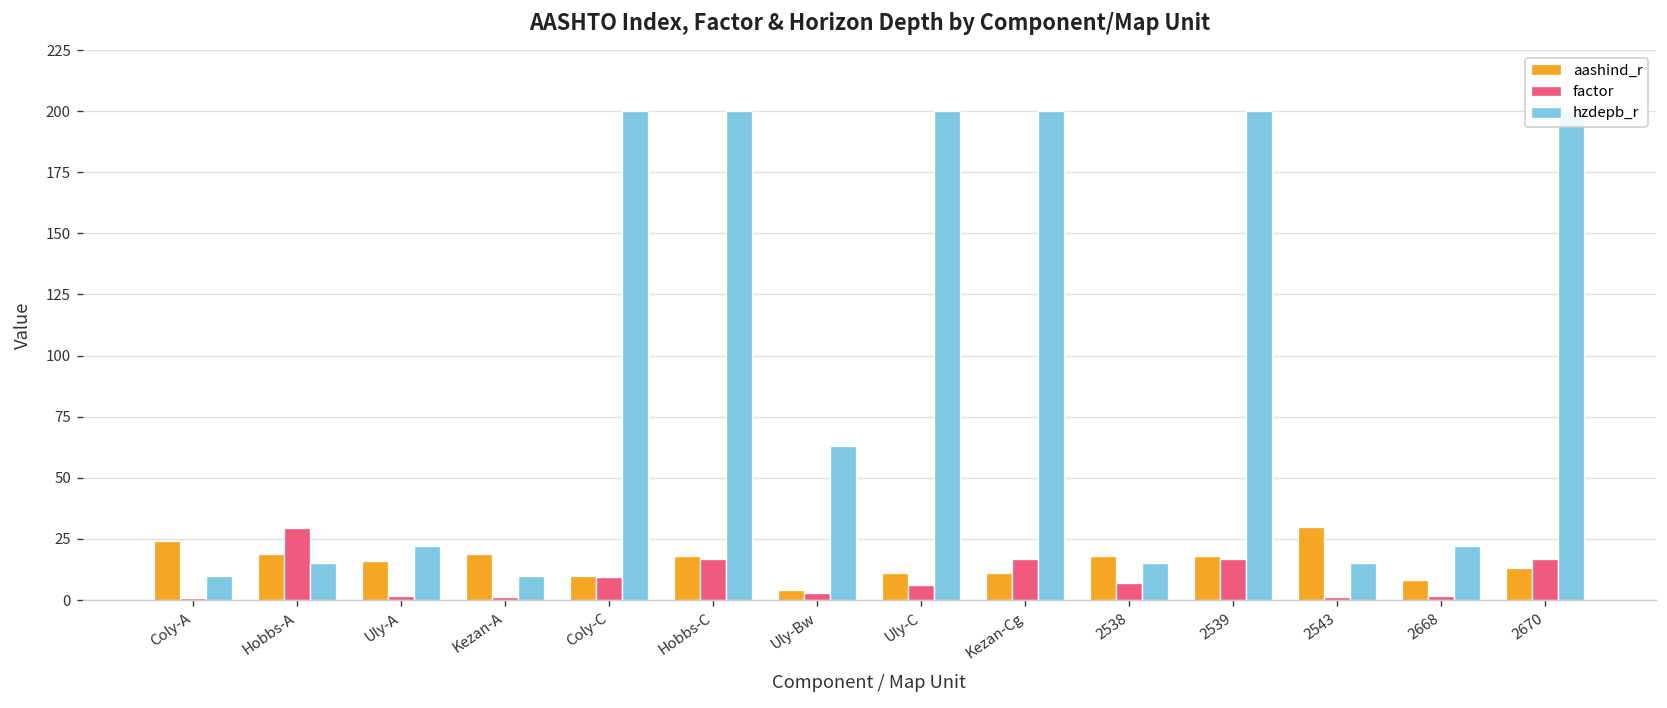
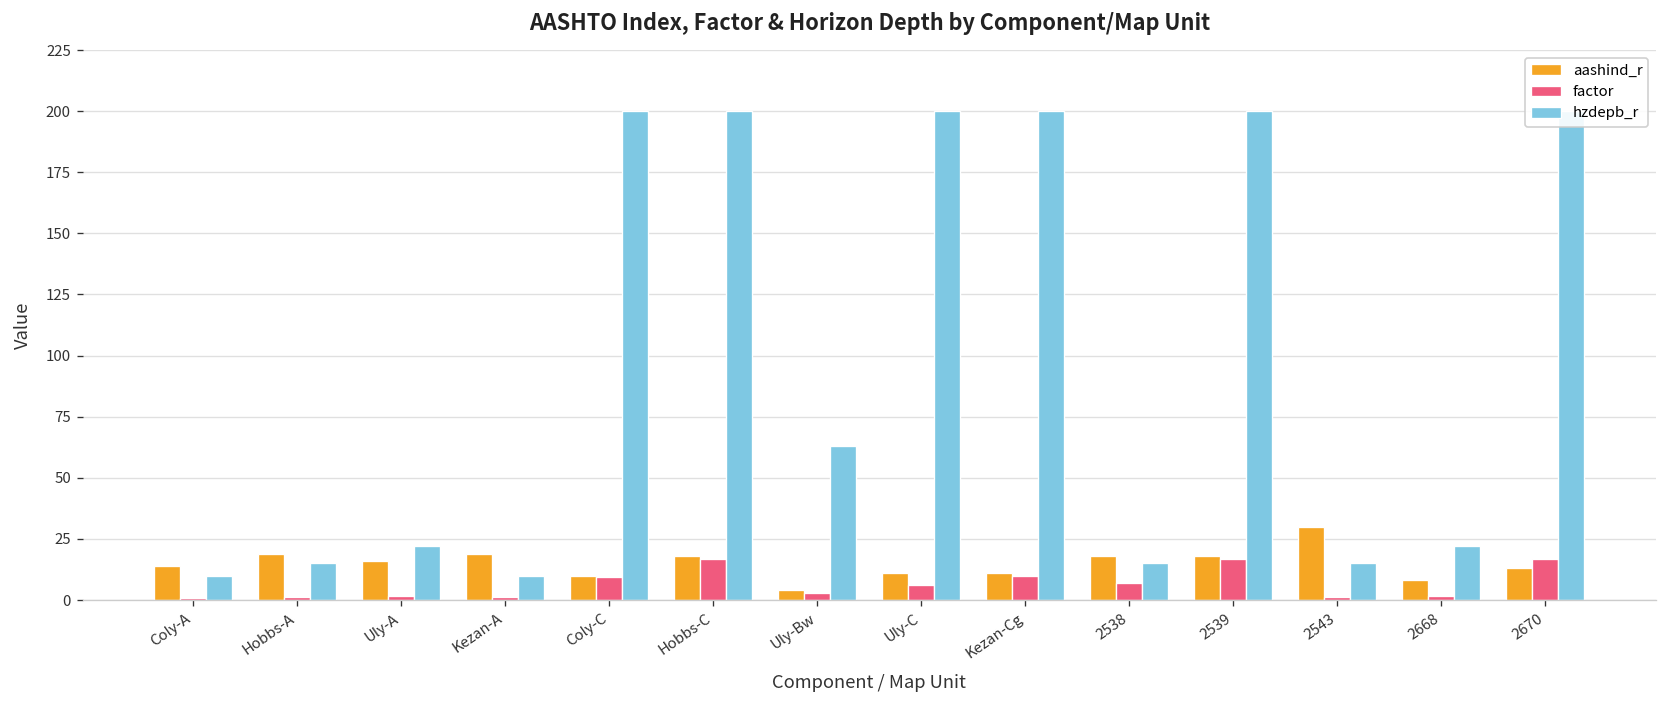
  {
    "aashind_r": {
-     "Coly-A": 24,
+     "Coly-A": 14,
      "Hobbs-A": 19,
      "Uly-A": 16,
      "Kezan-A": 19,
      "Coly-C": 10,
      "Hobbs-C": 18,
      "Uly-Bw": 4,
      "Uly-C": 11,
      "Kezan-Cg": 11,
      "2538": 18,
      "2539": 18,
      "2543": 30,
      "2668": 8,
      "2670": 13
    },
    "factor": {
-     "Hobbs-A": 30,
+     "Hobbs-A": 1,
      "Uly-A": 2,
      "Kezan-A": 1,
      "Coly-C": 10,
      "Hobbs-C": 17,
      "Uly-Bw": 3,
      "Uly-C": 6,
-     "Kezan-Cg": 17,
+     "Kezan-Cg": 10,
      "2538": 7,
      "2539": 17,
      "2543": 1,
      "2668": 2,
      "2670": 17
    },
    "hzdepb_r": {
      "Coly-A": 10,
      "Hobbs-A": 15,
      "Uly-A": 22,
      "Kezan-A": 10,
      "Coly-C": 200,
      "Hobbs-C": 200,
      "Uly-Bw": 63,
      "Uly-C": 200,
      "Kezan-Cg": 200,
      "2538": 15,
      "2539": 200,
      "2543": 15,
      "2668": 22
    }
  }
